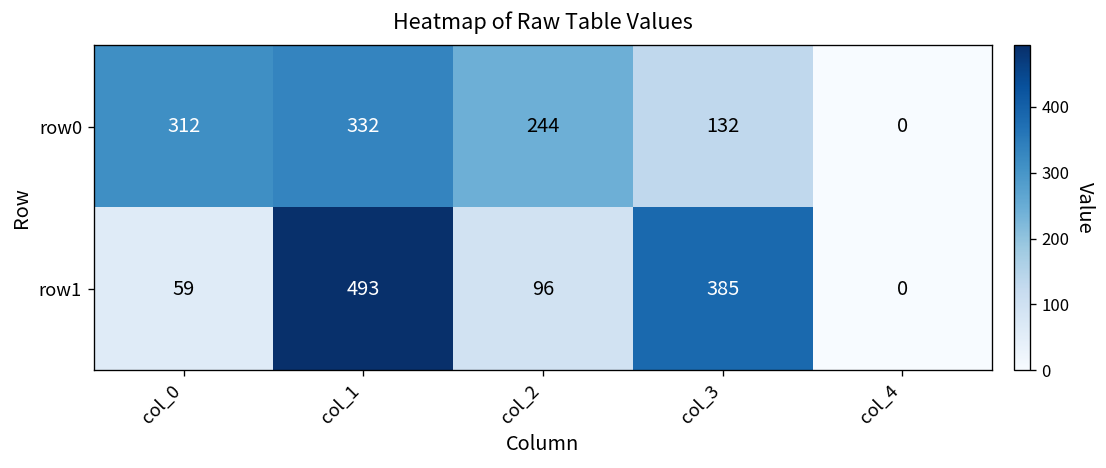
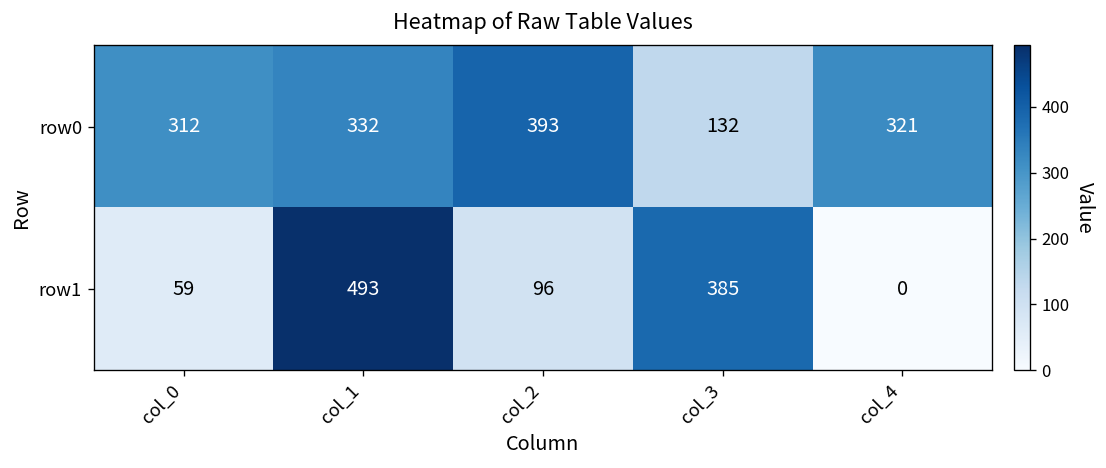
  {
    "row0": {
      "col_0": 312,
      "col_1": 332,
-     "col_2": 244,
+     "col_2": 393,
      "col_3": 132,
-     "col_4": 0
+     "col_4": 321
    },
    "row1": {
      "col_0": 59,
      "col_1": 493,
      "col_2": 96,
      "col_3": 385,
      "col_4": 0
    }
  }
